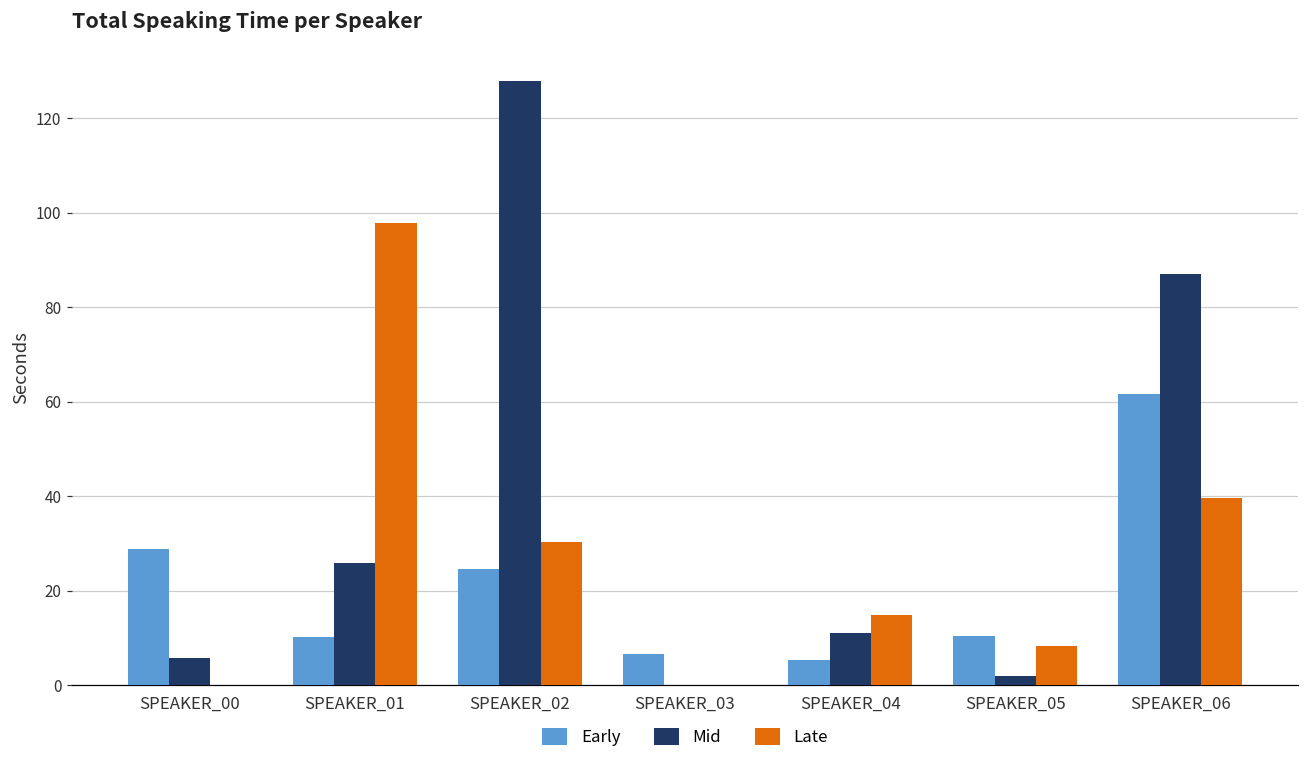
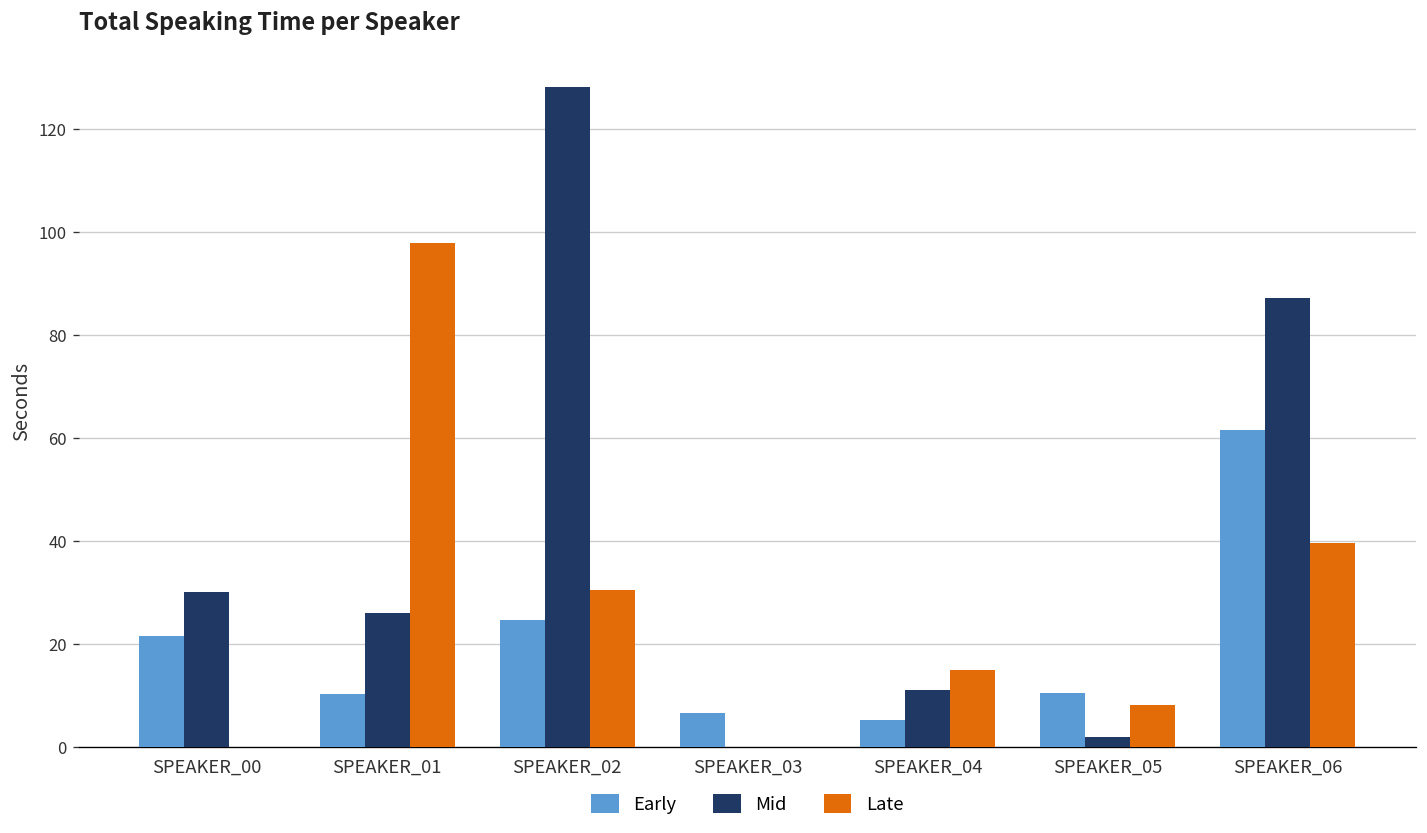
  {
    "Early": {
-     "SPEAKER_00": 29,
+     "SPEAKER_00": 22,
      "SPEAKER_01": 10,
      "SPEAKER_02": 25,
      "SPEAKER_03": 7,
      "SPEAKER_04": 5,
      "SPEAKER_05": 10,
      "SPEAKER_06": 62
    },
    "Mid": {
-     "SPEAKER_00": 6,
+     "SPEAKER_00": 30,
      "SPEAKER_01": 26,
      "SPEAKER_02": 128,
      "SPEAKER_03": 0,
      "SPEAKER_04": 11,
      "SPEAKER_05": 2,
      "SPEAKER_06": 87
    },
    "Late": {
      "SPEAKER_00": 0,
      "SPEAKER_01": 98,
      "SPEAKER_02": 30,
      "SPEAKER_03": 0,
      "SPEAKER_04": 15,
      "SPEAKER_05": 8,
      "SPEAKER_06": 40
    }
  }
